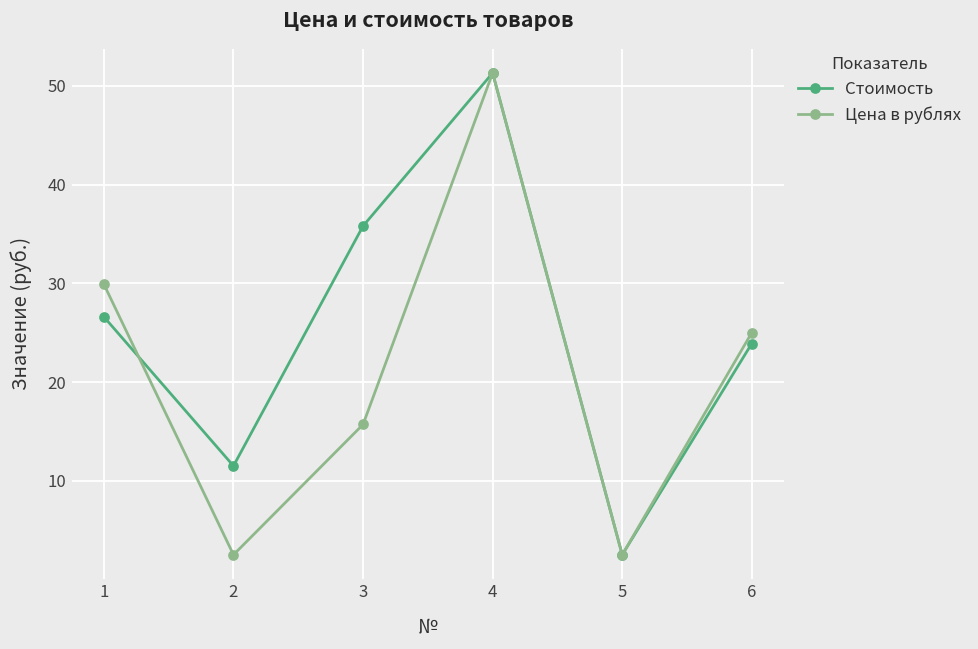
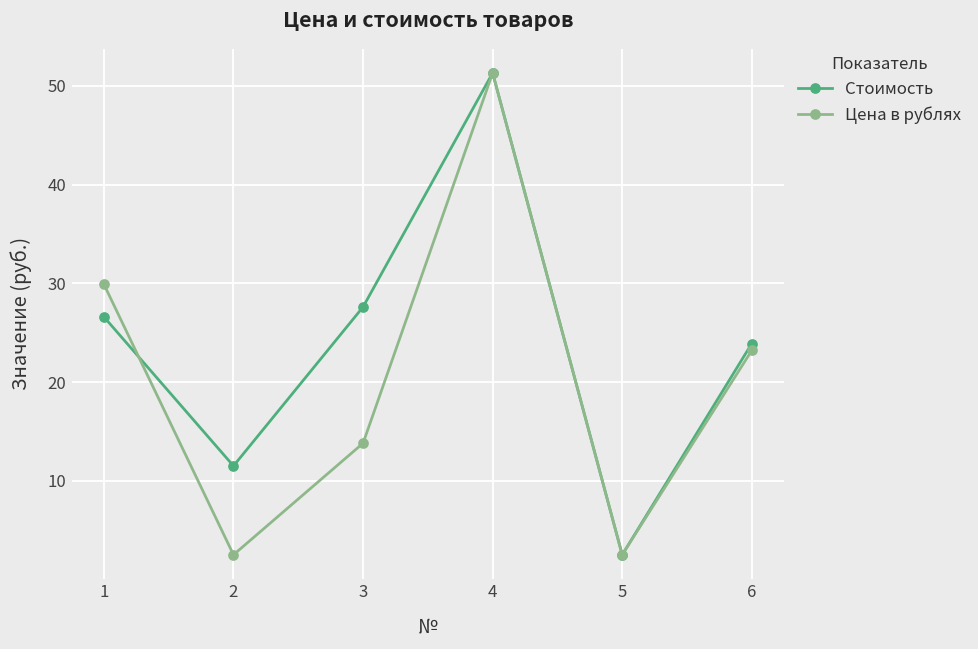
  {
    "Стоимость": {
      "1": 27,
      "2": 12,
-     "3": 36,
+     "3": 28,
      "6": 24
    },
    "Цена в рублях": {
      "1": 30,
      "2": 3,
-     "3": 16,
-     "6": 25
+     "3": 14,
+     "6": 23
    }
  }
